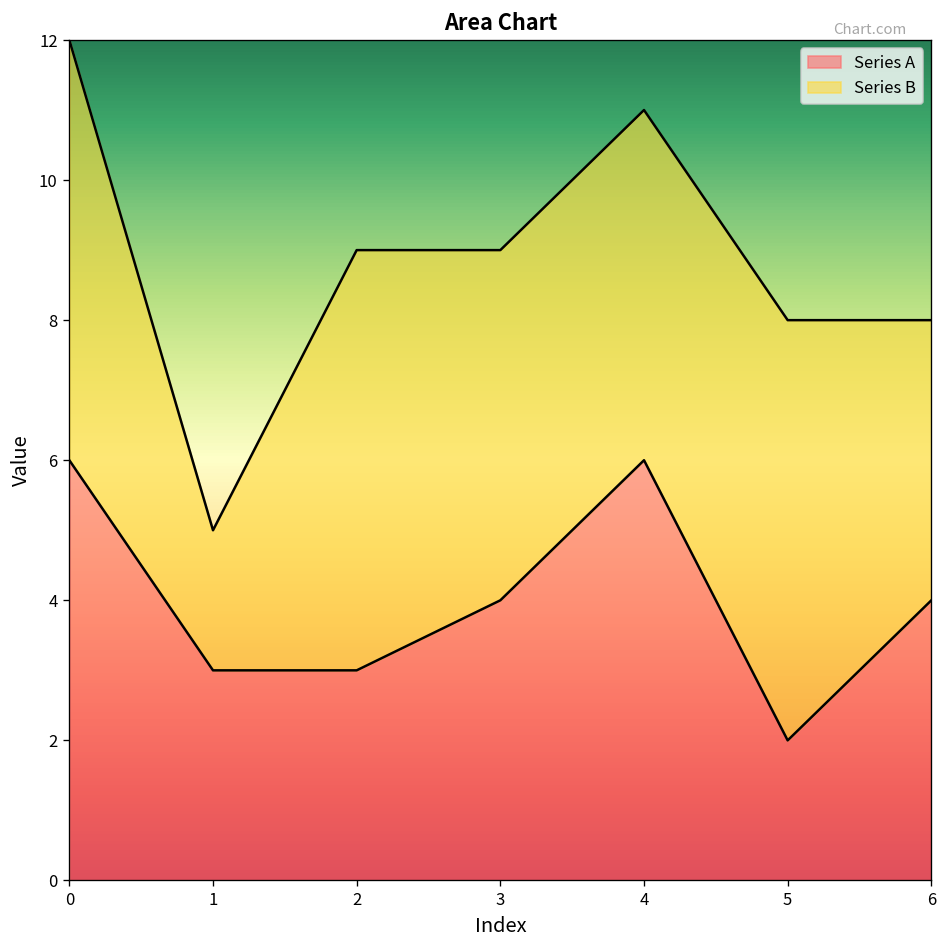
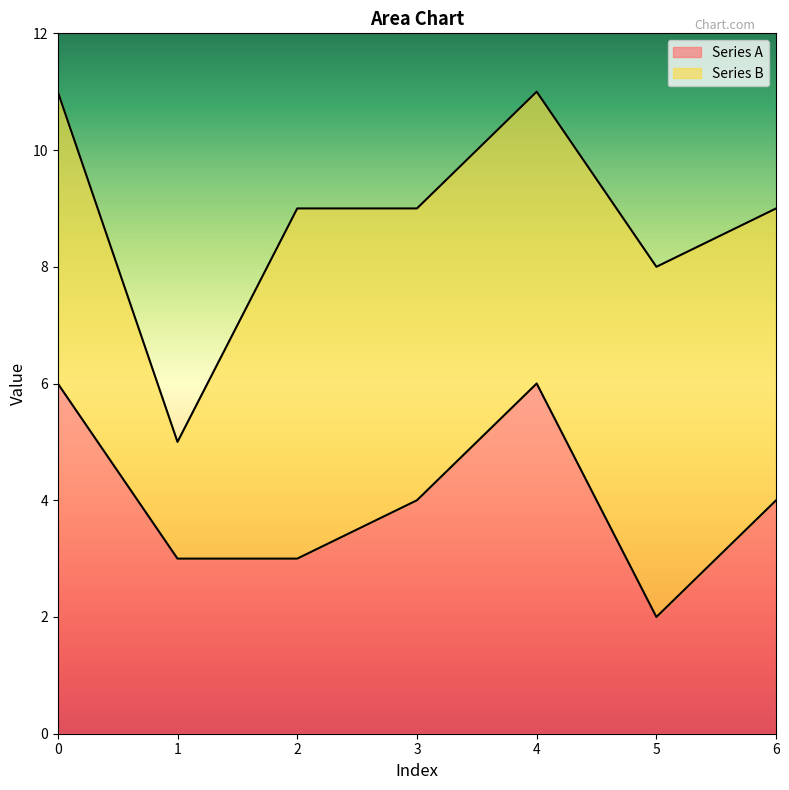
  {
    "Series A": {
      "0": 6,
      "1": 3,
      "2": 3,
      "3": 4,
      "4": 6,
      "5": 2,
      "6": 4
    },
    "Series B": {
-     "0": 6,
+     "0": 5,
      "1": 2,
      "2": 6,
      "3": 5,
      "4": 5,
      "5": 6,
-     "6": 4
+     "6": 5
    }
  }
